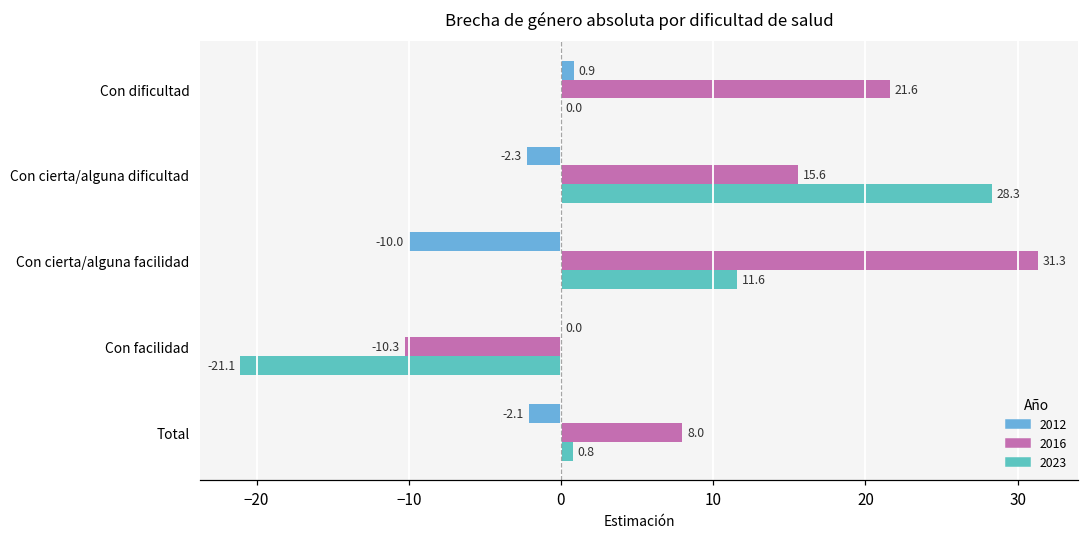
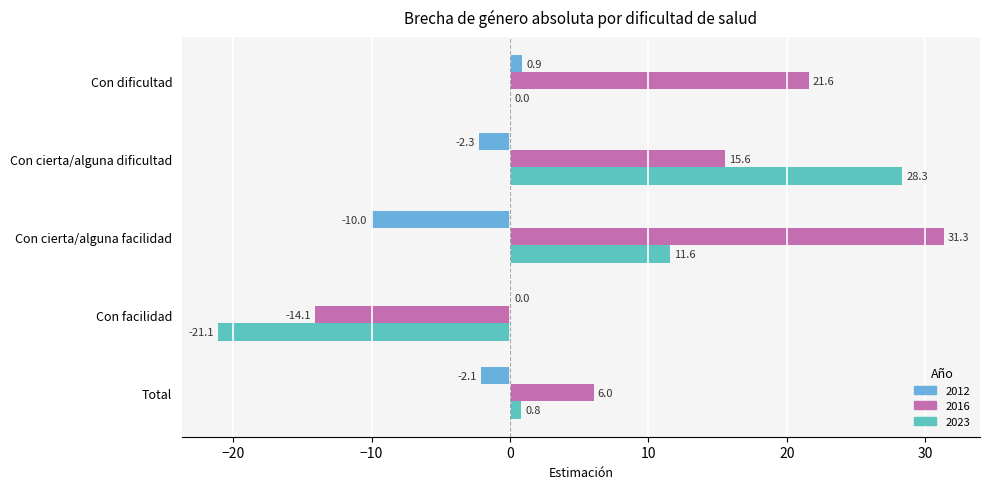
  {
    "2016": {
      "Con dificultad": 21.6,
      "Con cierta/alguna dificultad": 15.6,
      "Con cierta/alguna facilidad": 31.3,
-     "Con facilidad": -10.3,
-     "Total": 8.0
+     "Con facilidad": -14.1,
+     "Total": 6.0
    }
  }
